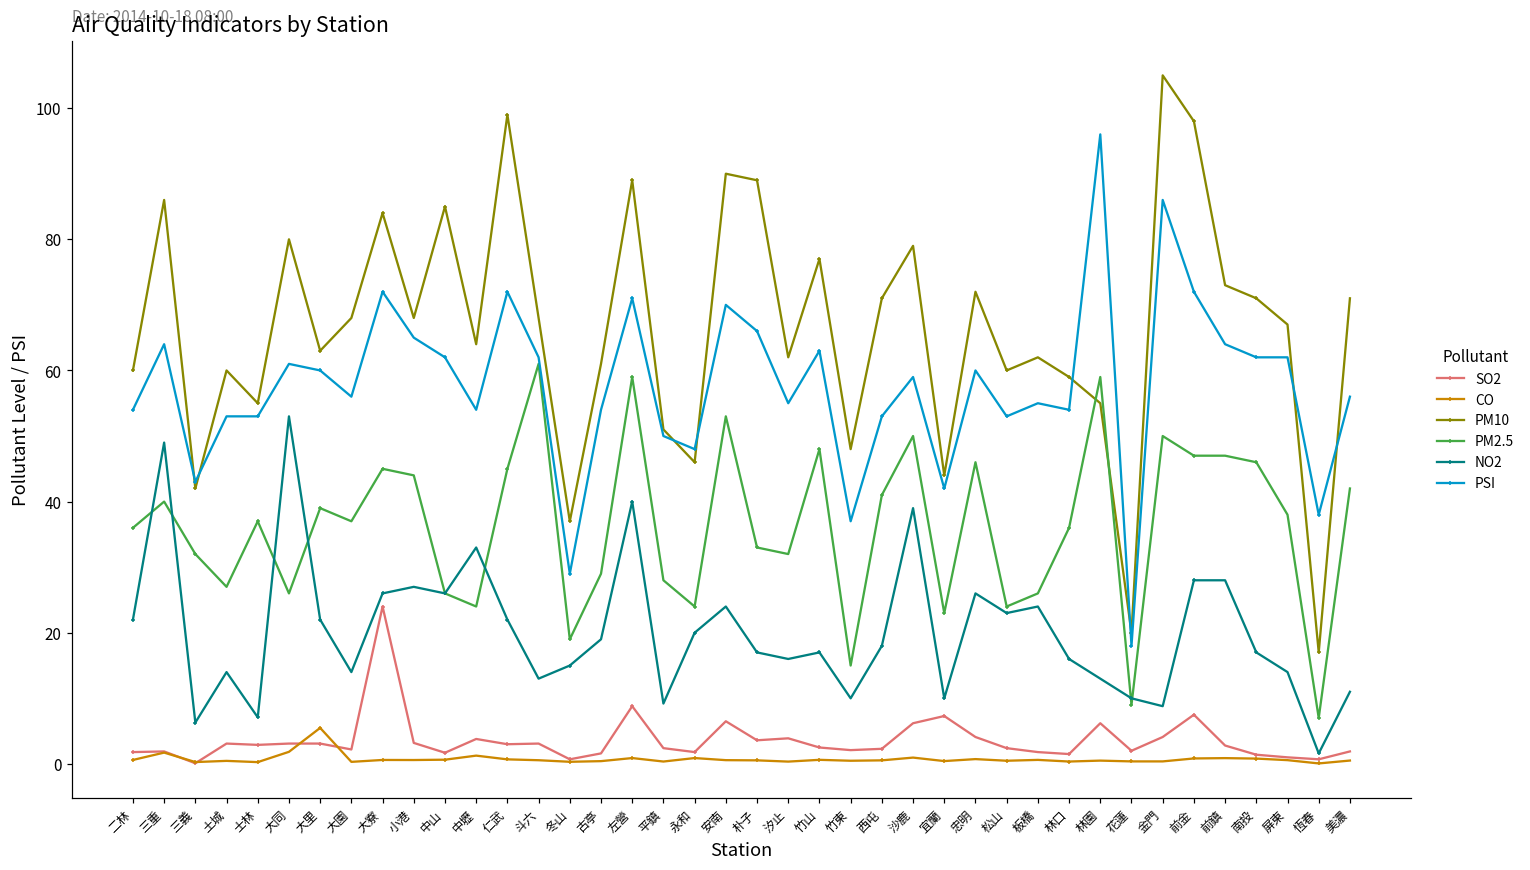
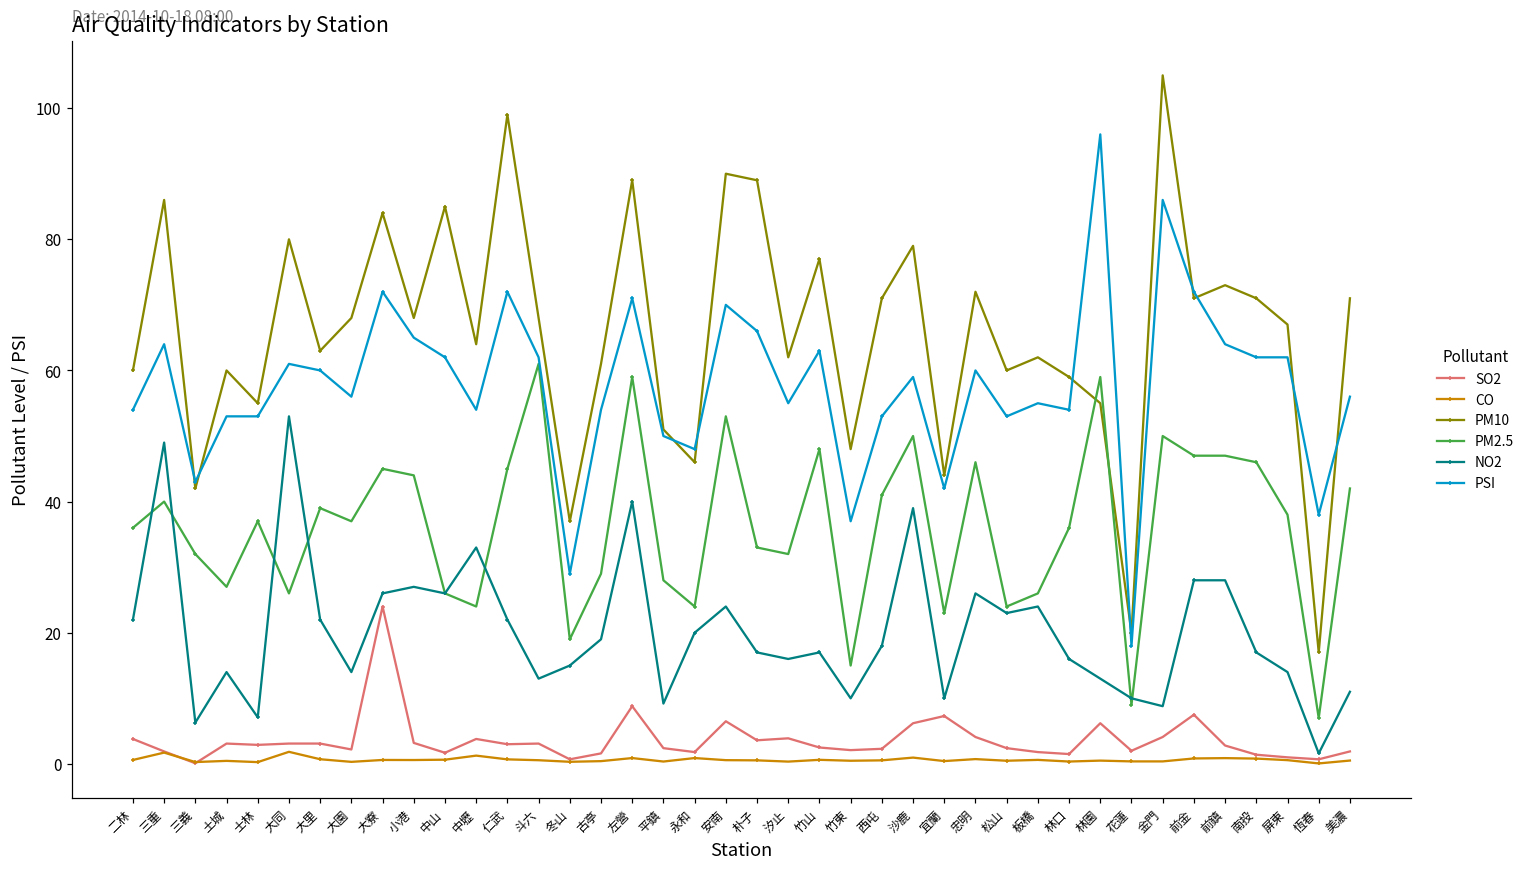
  {
    "SO2": {
-     "二林": 2,
+     "二林": 4,
      "土城": 3,
      "士林": 3,
      "大同": 3,
      "大里": 3,
      "大園": 2,
      "大寮": 24,
      "小港": 3,
      "中山": 2,
      "中壢": 4,
      "仁武": 3,
      "斗六": 3,
      "古亭": 2,
      "左營": 9,
      "平鎮": 2,
      "永和": 2,
      "安南": 7,
      "朴子": 4,
      "汐止": 4,
      "竹山": 3,
      "竹東": 2,
      "西屯": 2,
      "沙鹿": 6,
      "宜蘭": 7,
      "忠明": 4,
      "松山": 2,
      "板橋": 2,
      "林口": 2,
      "林園": 6,
      "花蓮": 2,
      "金門": 4,
      "前金": 8,
      "前鎮": 3,
      "南投": 1,
      "屏東": 1,
      "恆春": 1,
      "美濃": 2
    },
    "CO": {
      "二林": 1,
      "土城": 0,
      "士林": 0,
      "大同": 2,
-     "大里": 5,
+     "大里": 1,
      "大園": 0,
      "大寮": 1,
      "小港": 1,
      "中山": 1,
      "中壢": 1,
      "仁武": 1,
      "斗六": 1,
      "古亭": 0,
      "左營": 1,
      "平鎮": 0,
      "永和": 1,
      "安南": 1,
      "朴子": 1,
      "汐止": 0,
      "竹山": 1,
      "竹東": 0,
      "西屯": 1,
      "沙鹿": 1,
      "宜蘭": 0,
      "忠明": 1,
      "松山": 0,
      "板橋": 1,
      "林口": 0,
      "林園": 1,
      "花蓮": 0,
      "金門": 0,
      "前金": 1,
      "前鎮": 1,
      "南投": 1,
      "屏東": 1,
      "恆春": 0,
      "美濃": 1
    },
    "PM10": {
      "二林": 60,
      "三重": 86,
      "三義": 42,
      "土城": 60,
      "士林": 55,
      "大同": 80,
      "大里": 63,
      "大園": 68,
      "大寮": 84,
      "小港": 68,
      "中山": 85,
      "中壢": 64,
      "仁武": 99,
      "斗六": 68,
      "冬山": 37,
      "古亭": 61,
      "左營": 89,
      "平鎮": 51,
      "永和": 46,
      "安南": 90,
      "朴子": 89,
      "汐止": 62,
      "竹山": 77,
      "竹東": 48,
      "西屯": 71,
      "沙鹿": 79,
      "宜蘭": 44,
      "忠明": 72,
      "松山": 60,
      "板橋": 62,
      "林口": 59,
      "林園": 55,
      "花蓮": 20,
      "金門": 105,
-     "前金": 98,
+     "前金": 71,
      "前鎮": 73,
      "南投": 71,
      "屏東": 67,
      "恆春": 17,
      "美濃": 71
    }
  }
